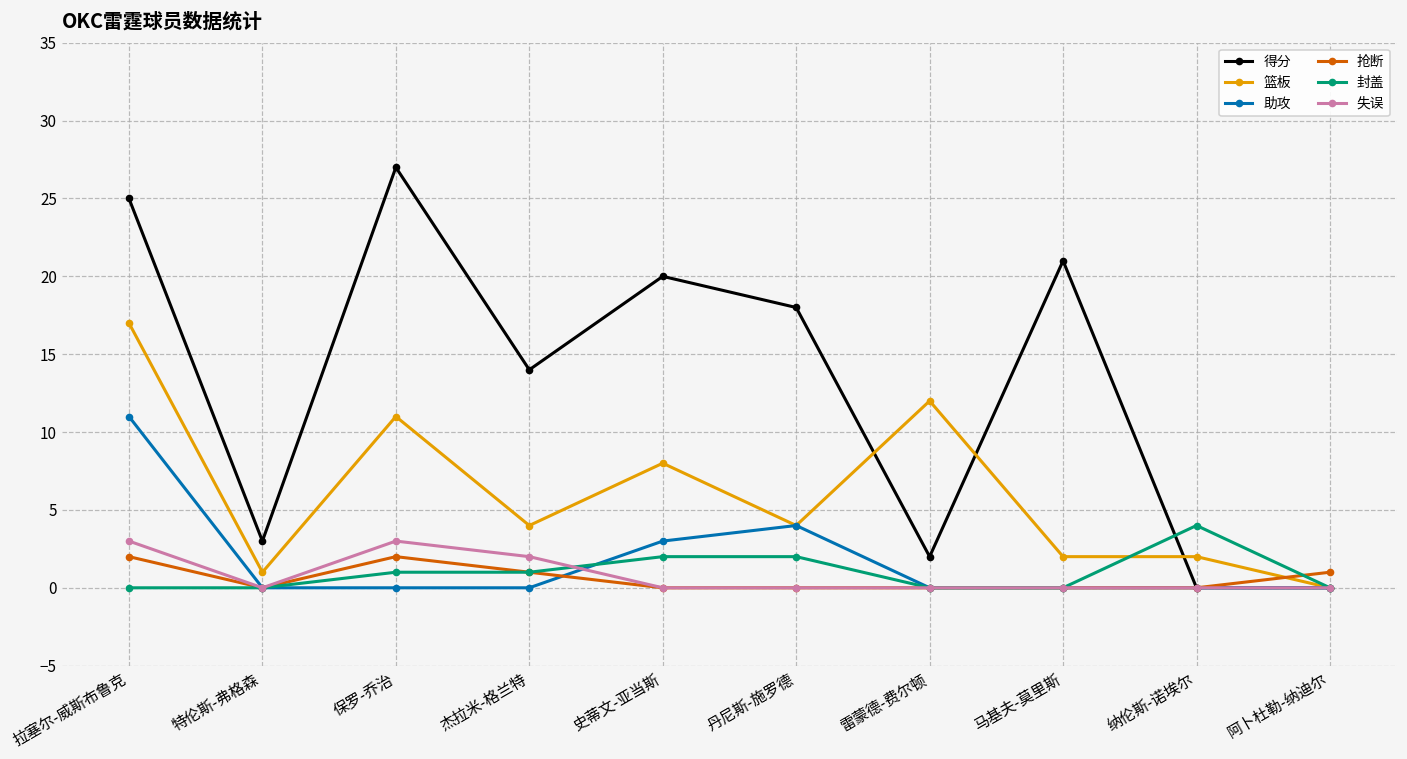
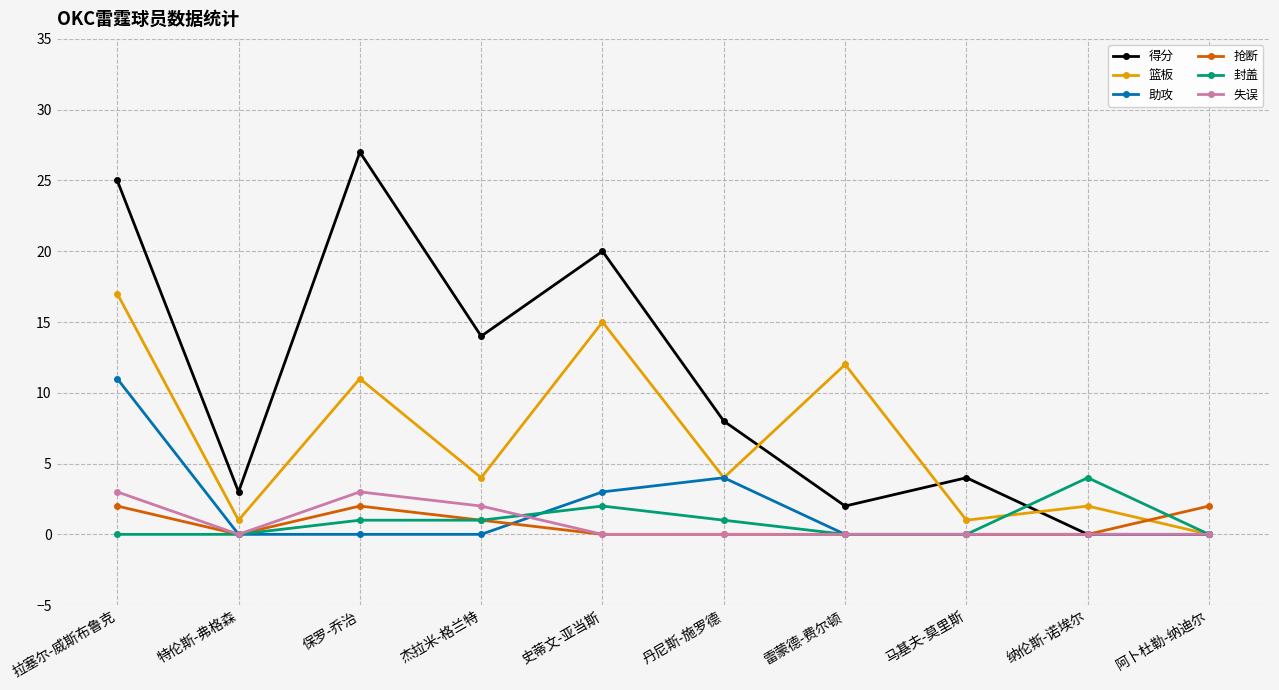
  {
    "得分": {
      "拉塞尔-威斯布鲁克": 25,
      "特伦斯-弗格森": 3,
      "保罗-乔治": 27,
      "杰拉米-格兰特": 14,
      "史蒂文-亚当斯": 20,
-     "丹尼斯-施罗德": 18,
+     "丹尼斯-施罗德": 8,
      "雷蒙德-费尔顿": 2,
-     "马基夫-莫里斯": 21
+     "马基夫-莫里斯": 4
    },
    "篮板": {
      "拉塞尔-威斯布鲁克": 17,
      "特伦斯-弗格森": 1,
      "保罗-乔治": 11,
      "杰拉米-格兰特": 4,
-     "史蒂文-亚当斯": 8,
+     "史蒂文-亚当斯": 15,
      "雷蒙德-费尔顿": 12,
-     "马基夫-莫里斯": 2,
+     "马基夫-莫里斯": 1,
      "纳伦斯-诺埃尔": 2
    },
    "助攻": {
      "拉塞尔-威斯布鲁克": 11,
      "保罗-乔治": 0,
      "杰拉米-格兰特": 0,
      "史蒂文-亚当斯": 3
    },
    "抢断": {
      "拉塞尔-威斯布鲁克": 2,
      "保罗-乔治": 2,
-     "阿卜杜勒-纳迪尔": 1
+     "阿卜杜勒-纳迪尔": 2
    },
    "封盖": {
      "拉塞尔-威斯布鲁克": 0,
      "保罗-乔治": 1,
      "史蒂文-亚当斯": 2,
-     "丹尼斯-施罗德": 2,
+     "丹尼斯-施罗德": 1,
      "纳伦斯-诺埃尔": 4
    },
    "失误": {
      "拉塞尔-威斯布鲁克": 3,
      "保罗-乔治": 3,
      "杰拉米-格兰特": 2
    }
  }
